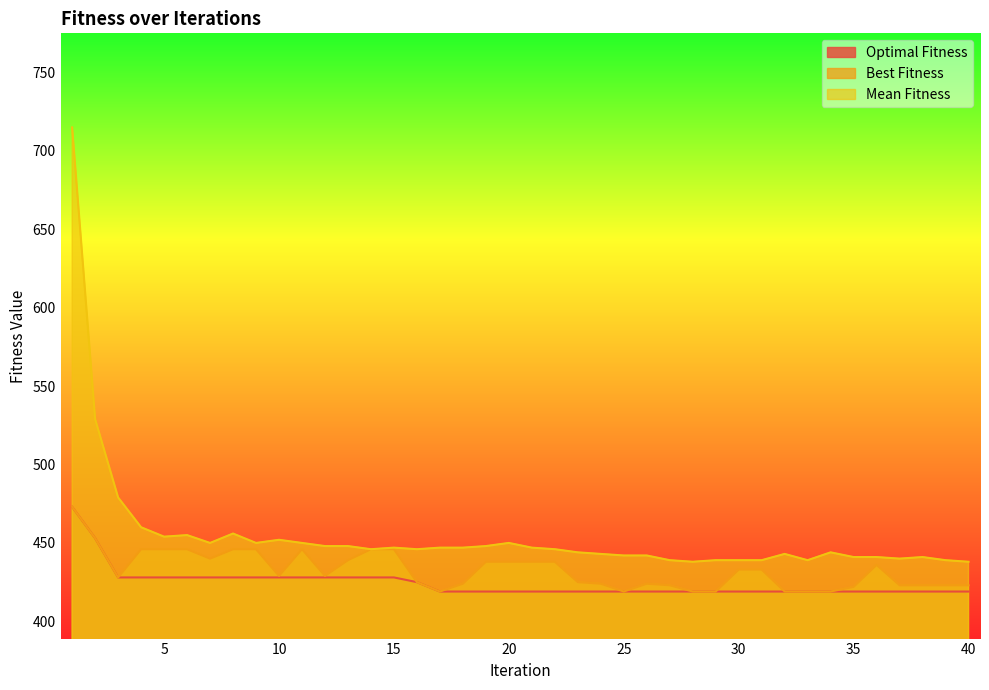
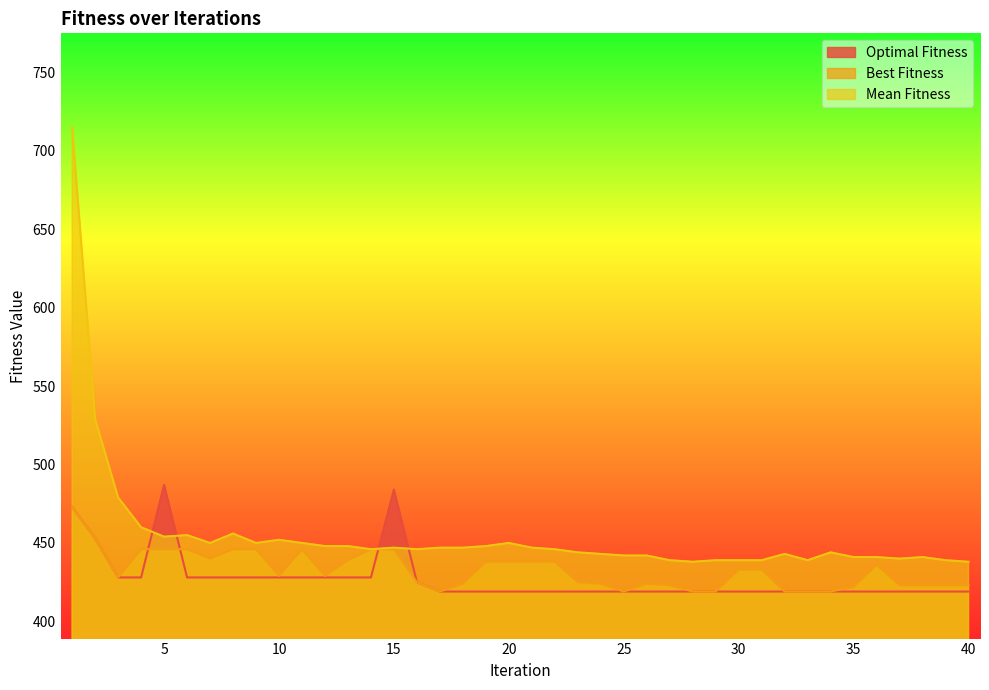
  {
    "Optimal Fitness": {
-     "5": 428,
-     "15": 428,
+     "5": 487,
+     "15": 484,
      "20": 419,
      "30": 419,
      "35": 419,
      "40": 419
    }
  }
